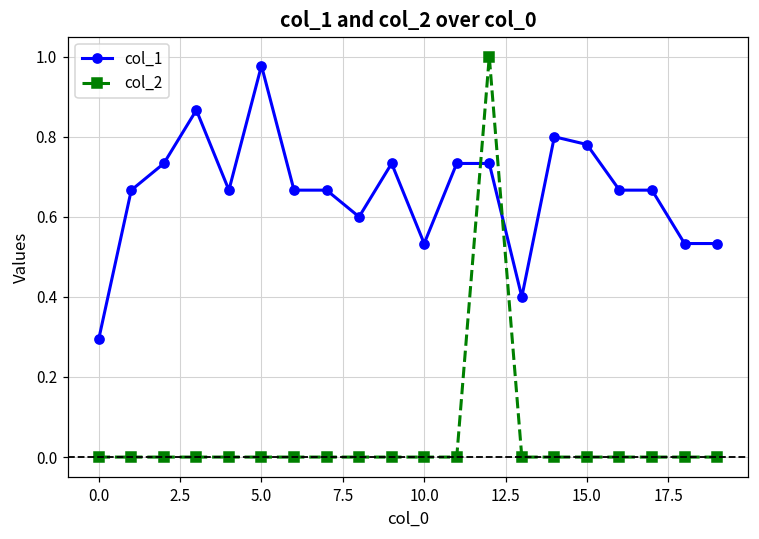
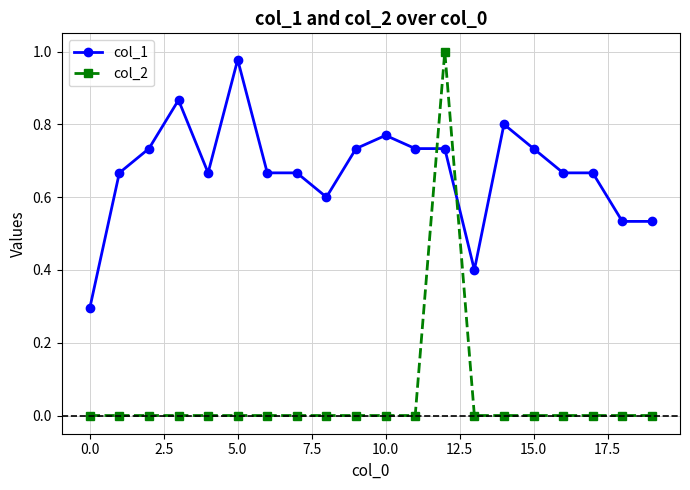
  {
    "col_1": {
      "0.0": 0.29,
      "5.0": 0.98,
-     "10.0": 0.53,
-     "15.0": 0.78
+     "10.0": 0.77,
+     "15.0": 0.73
    },
    "col_2": {
      "0.0": 0.00,
      "5.0": 0.00,
      "10.0": 0.00,
      "15.0": 0.00
    }
  }
